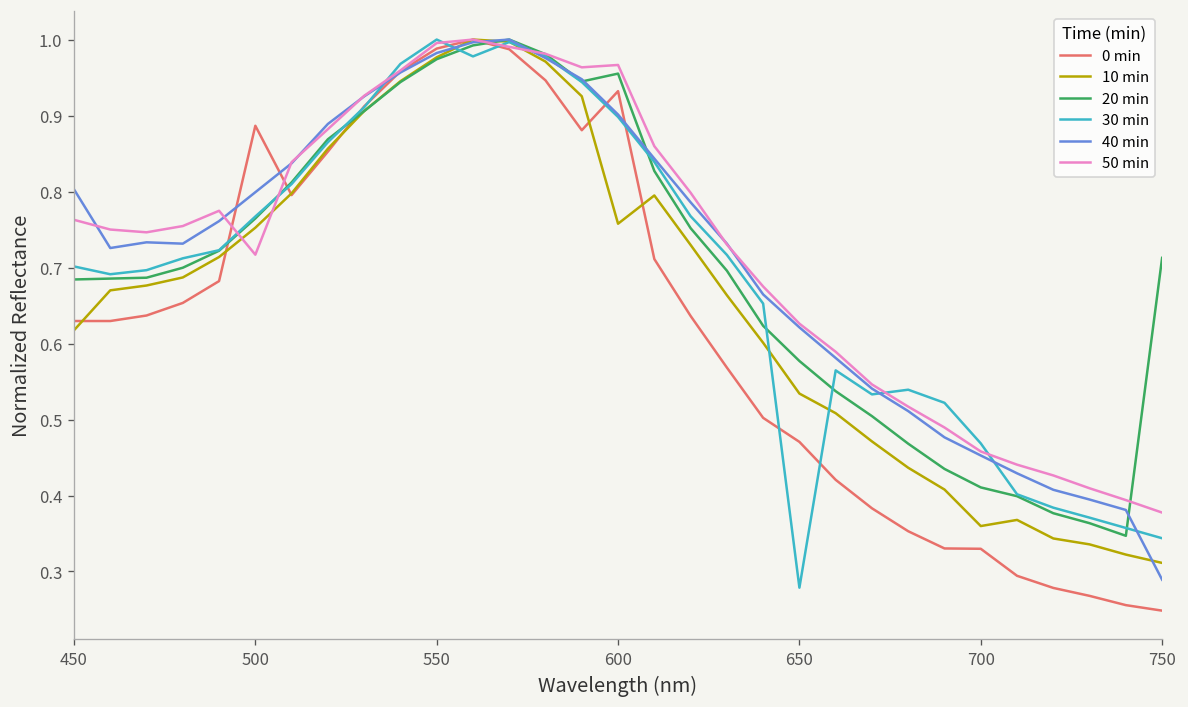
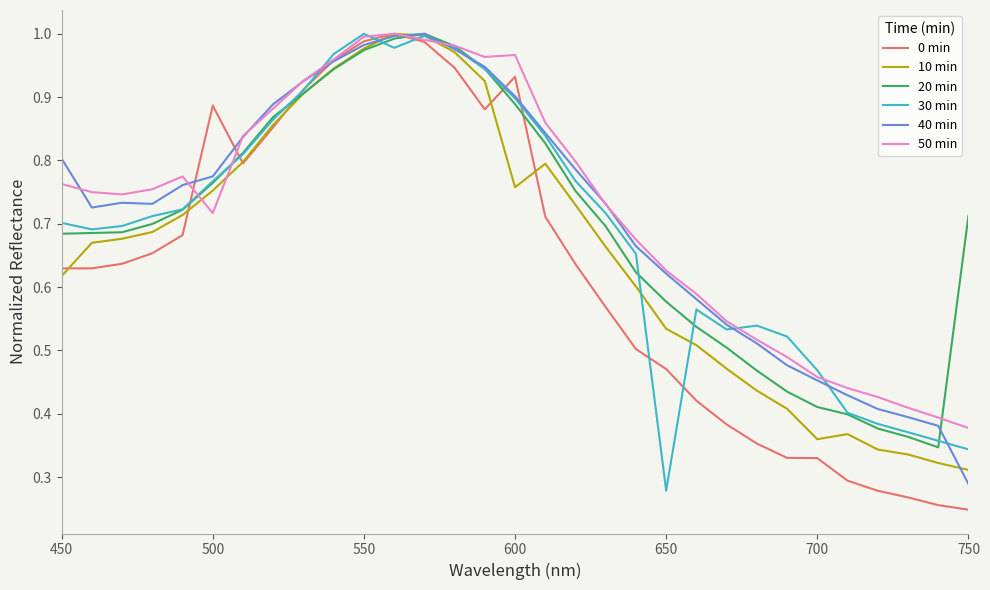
  {
    "0 min": {
      "450": 0.63,
      "500": 0.89,
      "550": 0.99,
      "600": 0.93,
      "650": 0.47,
      "700": 0.33,
      "750": 0.25
    },
    "10 min": {
      "450": 0.62,
      "500": 0.75,
      "600": 0.76,
      "650": 0.53,
      "700": 0.36,
      "750": 0.31
    },
    "20 min": {
      "450": 0.68,
-     "600": 0.96,
+     "600": 0.89,
      "650": 0.58,
      "700": 0.41,
      "750": 0.71
    },
    "30 min": {
      "450": 0.70,
      "550": 1.00,
      "650": 0.28,
      "700": 0.47,
      "750": 0.34
    },
    "40 min": {
      "450": 0.80,
-     "500": 0.80,
+     "500": 0.77,
      "550": 0.98,
      "650": 0.62,
      "700": 0.45,
      "750": 0.29
    },
    "50 min": {
      "450": 0.76,
      "500": 0.72,
      "550": 1.00,
      "600": 0.97,
      "650": 0.63,
      "700": 0.46,
      "750": 0.38
    }
  }
